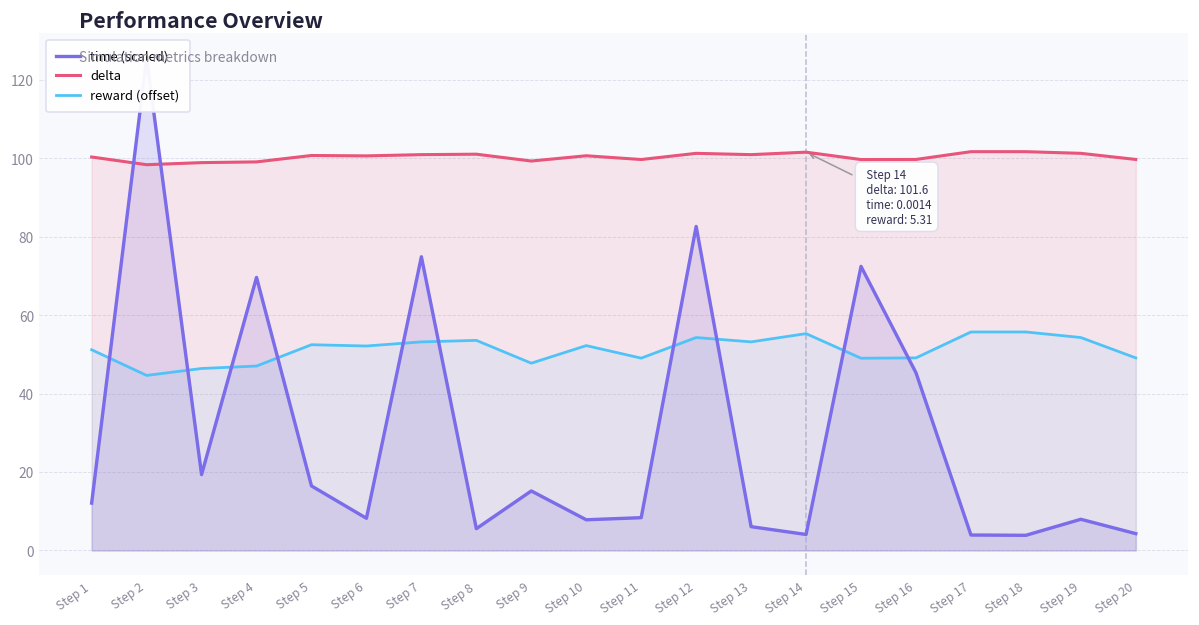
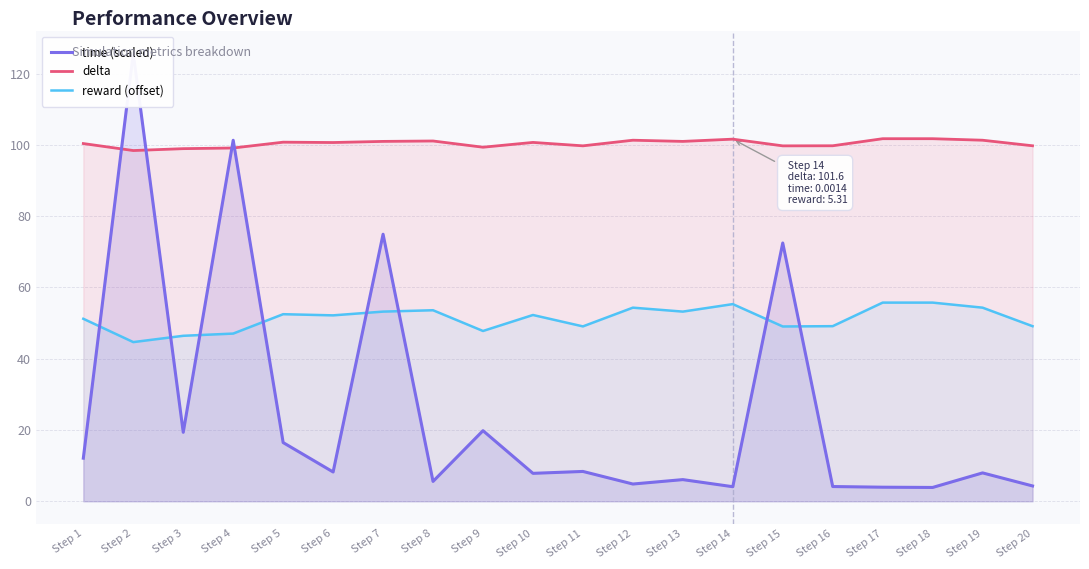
  {
    "time (scaled)": {
      "Step 1": 12,
      "Step 3": 19,
-     "Step 4": 70,
+     "Step 4": 101,
      "Step 5": 16,
      "Step 6": 8,
      "Step 7": 75,
      "Step 8": 6,
-     "Step 9": 15,
+     "Step 9": 20,
      "Step 10": 8,
      "Step 11": 8,
-     "Step 12": 83,
+     "Step 12": 5,
      "Step 13": 6,
      "Step 14": 4,
      "Step 15": 72,
-     "Step 16": 45,
+     "Step 16": 4,
      "Step 17": 4,
      "Step 18": 4,
      "Step 19": 8,
      "Step 20": 4
    },
    "delta": {
      "Step 1": 100,
      "Step 2": 98,
      "Step 3": 99,
      "Step 4": 99,
      "Step 5": 101,
      "Step 6": 101,
      "Step 7": 101,
      "Step 8": 101,
      "Step 9": 99,
      "Step 10": 101,
      "Step 11": 100,
      "Step 12": 101,
      "Step 13": 101,
      "Step 14": 102,
      "Step 17": 102,
      "Step 18": 102,
      "Step 19": 101,
      "Step 20": 100
    },
    "reward (offset)": {
      "Step 1": 51,
      "Step 2": 45,
      "Step 3": 46,
      "Step 4": 47,
      "Step 5": 52,
      "Step 6": 52,
      "Step 7": 53,
      "Step 8": 54,
      "Step 9": 48,
      "Step 10": 52,
      "Step 11": 49,
      "Step 12": 54,
      "Step 13": 53,
      "Step 14": 55,
      "Step 15": 49,
      "Step 16": 49,
      "Step 17": 56,
      "Step 18": 56,
      "Step 19": 54,
      "Step 20": 49
    }
  }
